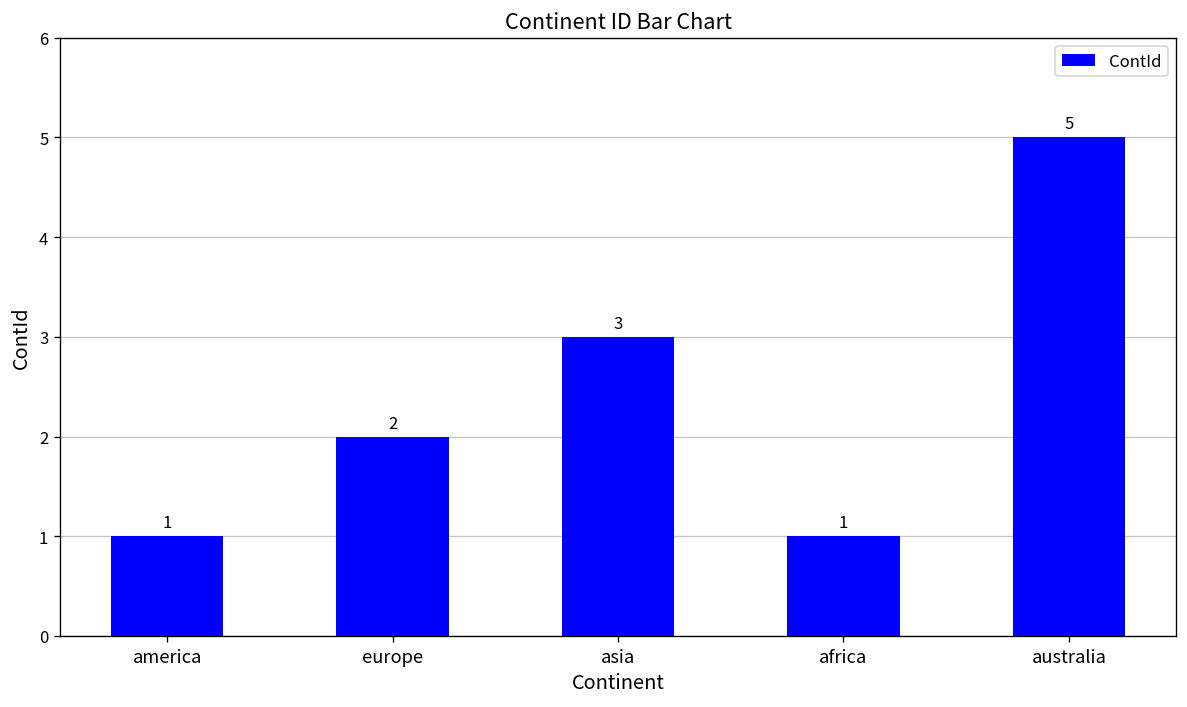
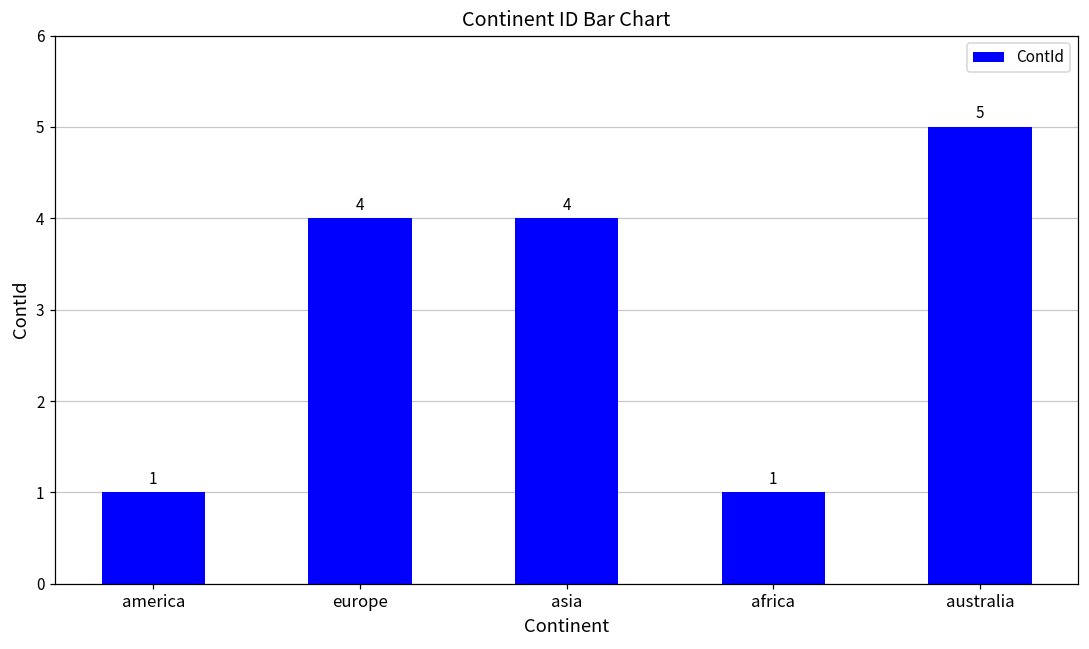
  {
    "america": 1,
-   "europe": 2,
-   "asia": 3,
+   "europe": 4,
+   "asia": 4,
    "africa": 1,
    "australia": 5
  }
